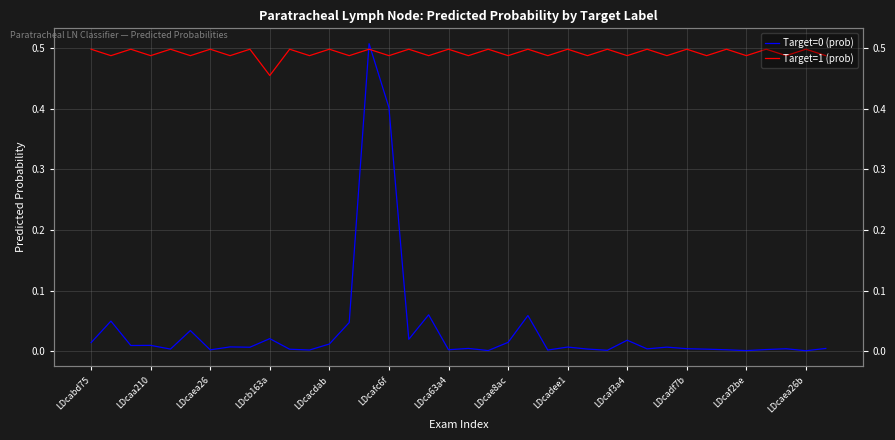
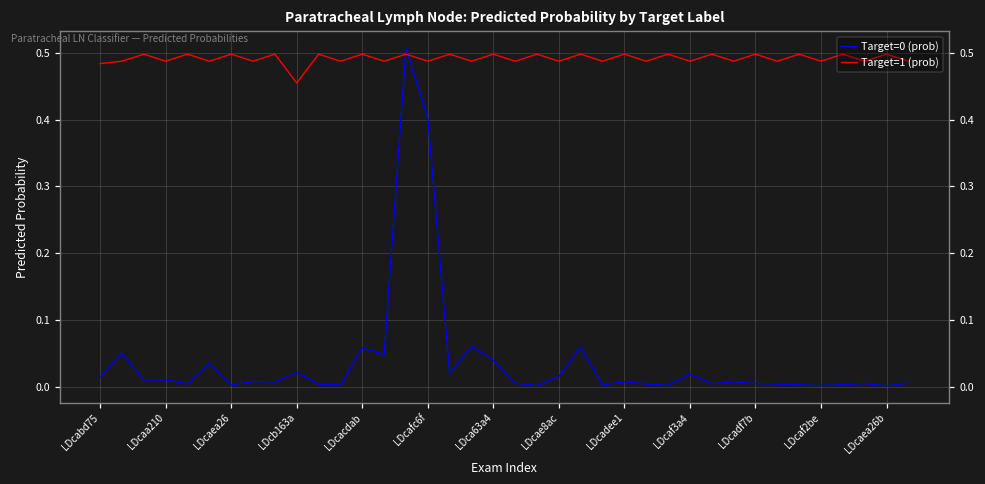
  {
    "Target=0 (prob)": {
      "LDcabd75": 0.01,
      "LDcaa210": 0.01,
      "LDcaea26": 0.00,
      "LDcb163a": 0.02,
-     "LDcacdab": 0.01,
+     "LDcacdab": 0.06,
      "LDcafc6f": 0.40,
-     "LDca63a4": 0.00,
+     "LDca63a4": 0.04,
      "LDcae8ac": 0.01,
      "LDcadee1": 0.01,
      "LDcaf3a4": 0.02,
      "LDcadf7b": 0.00,
      "LDcaf2be": 0.00,
      "LDcaea26b": 0.00
    },
    "Target=1 (prob)": {
-     "LDcabd75": 0.50,
+     "LDcabd75": 0.48,
      "LDcaa210": 0.49,
      "LDcaea26": 0.50,
      "LDcb163a": 0.45,
      "LDcacdab": 0.50,
      "LDcafc6f": 0.49,
      "LDca63a4": 0.50,
      "LDcae8ac": 0.49,
      "LDcadee1": 0.50,
      "LDcaf3a4": 0.49,
      "LDcadf7b": 0.50,
      "LDcaf2be": 0.49
    }
  }
